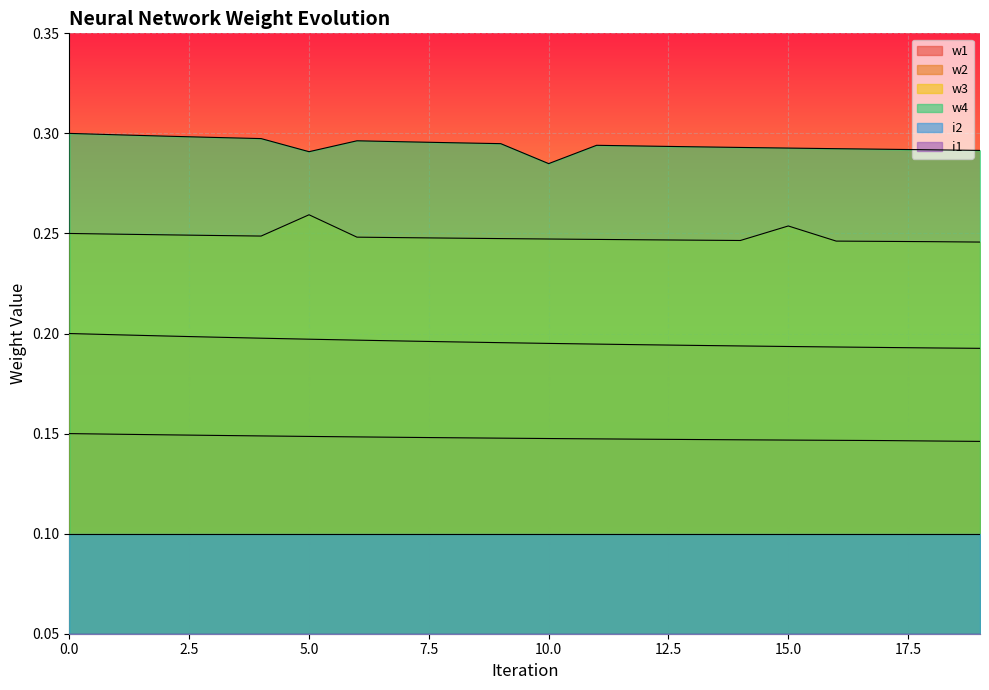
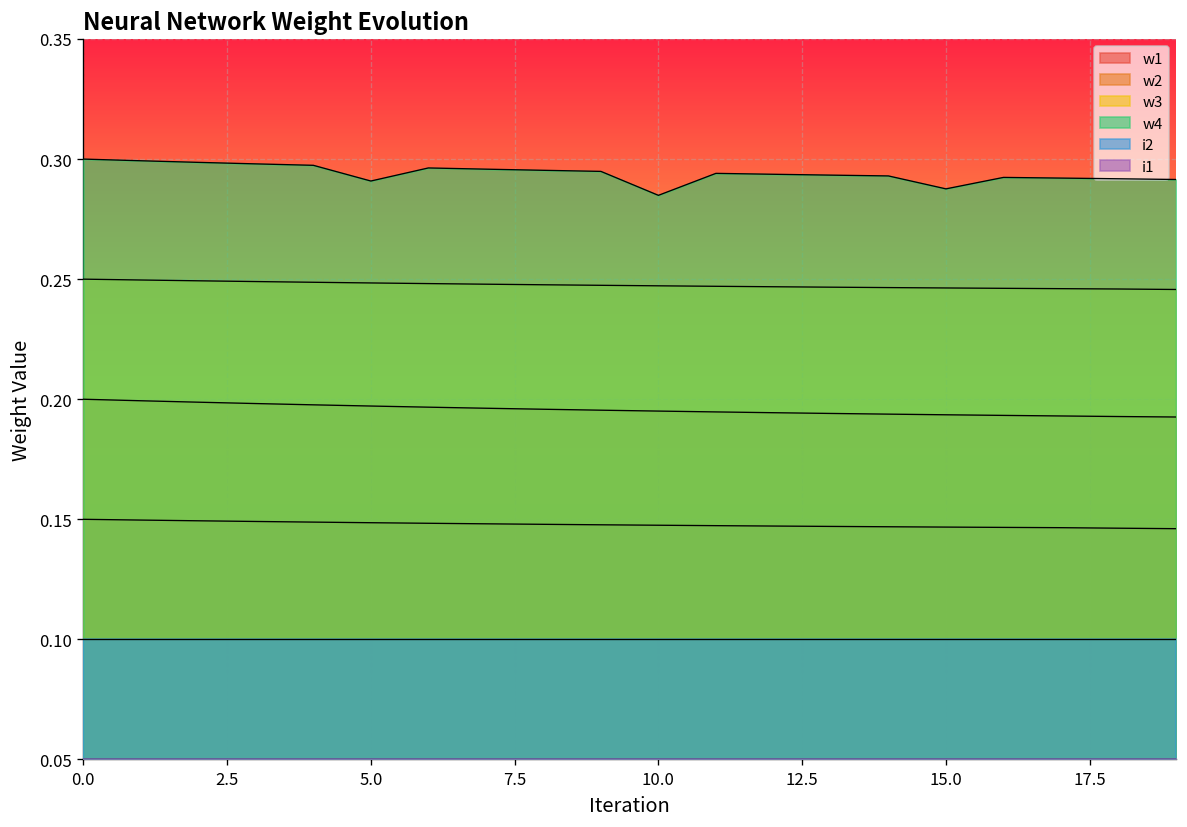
  {
    "w3": {
      "0.0": 0.250,
-     "5.0": 0.259,
+     "5.0": 0.248,
      "10.0": 0.247,
-     "15.0": 0.254
+     "15.0": 0.246
    },
    "w4": {
      "0.0": 0.300,
      "5.0": 0.291,
      "10.0": 0.285,
-     "15.0": 0.293
+     "15.0": 0.288
    },
    "i2": {
      "0.0": 0.100,
      "5.0": 0.100,
      "10.0": 0.100,
      "15.0": 0.100
    },
    "i1": {
      "0.0": 0.050,
      "5.0": 0.050,
      "10.0": 0.050,
      "15.0": 0.050
    }
  }
